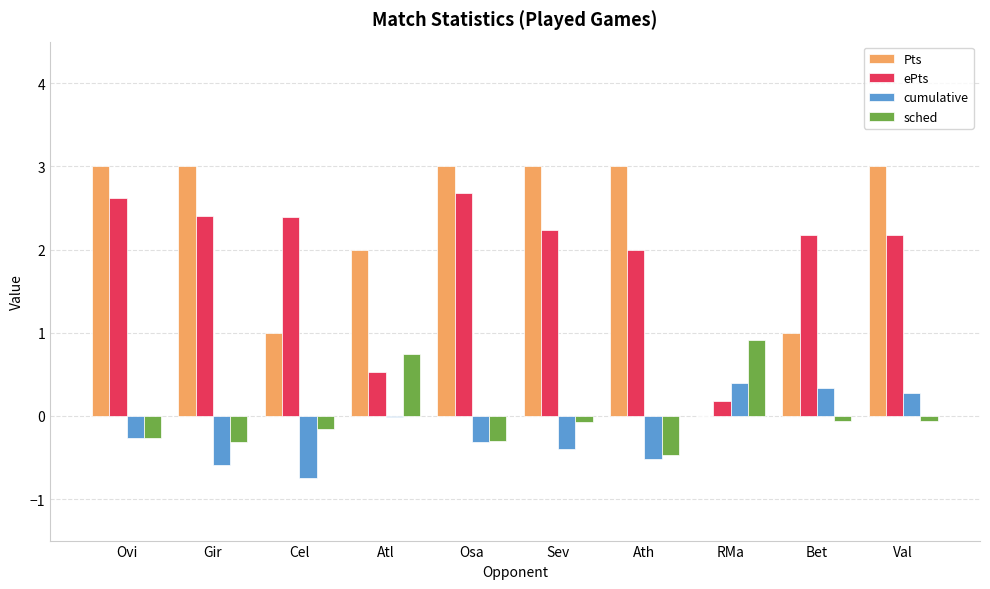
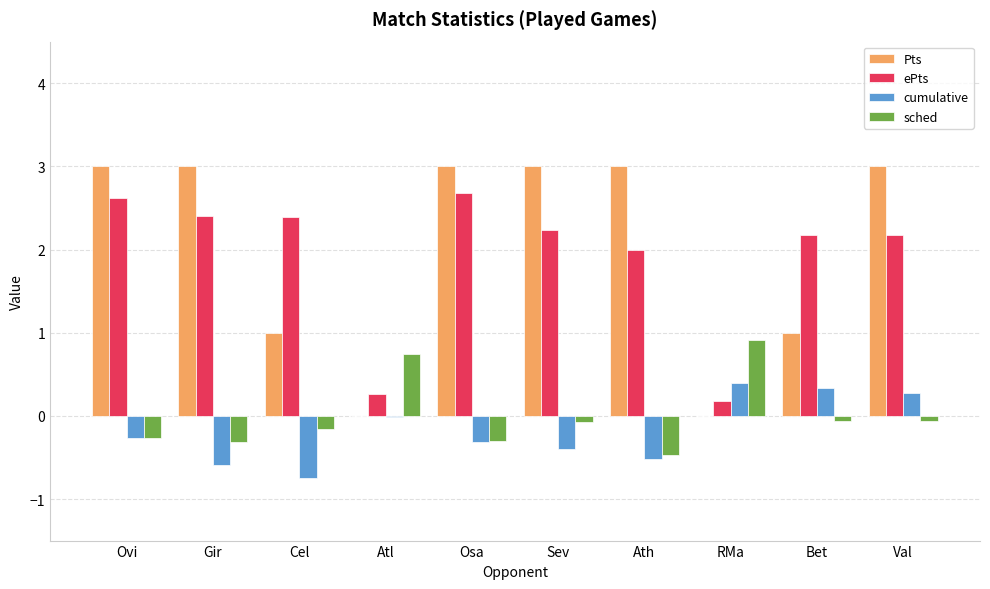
  {
    "Pts": {
      "Ovi": 3,
      "Gir": 3,
      "Cel": 1,
-     "Atl": 2,
+     "Atl": 0,
      "Osa": 3,
      "Sev": 3,
      "Ath": 3,
      "RMa": 0,
      "Bet": 1,
      "Val": 3
    },
    "ePts": {
      "Ovi": 2.6,
      "Gir": 2.4,
      "Cel": 2.4,
-     "Atl": 0.5,
+     "Atl": 0.3,
      "Osa": 2.7,
      "Sev": 2.2,
      "Ath": 2.0,
      "RMa": 0.2,
      "Bet": 2.2,
      "Val": 2.2
    },
    "cumulative": {
      "Ovi": -0.3,
      "Gir": -0.6,
      "Cel": -0.8,
      "Osa": -0.3,
      "Sev": -0.4,
      "Ath": -0.5,
      "RMa": 0.4,
      "Bet": 0.3,
      "Val": 0.3
    },
    "sched": {
      "Ovi": -0.3,
      "Gir": -0.3,
      "Cel": -0.2,
      "Atl": 0.7,
      "Osa": -0.3,
      "Sev": -0.1,
      "Ath": -0.5,
      "RMa": 0.9,
      "Bet": -0.1,
      "Val": -0.1
    }
  }
